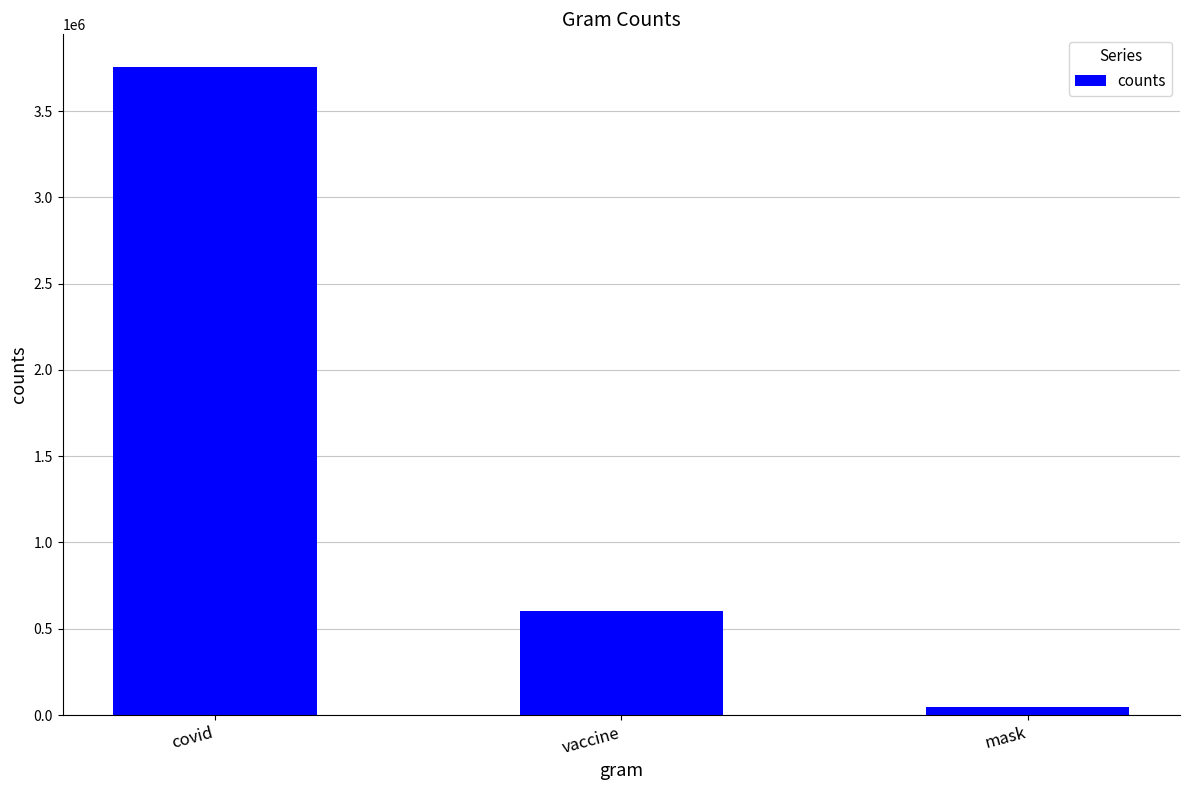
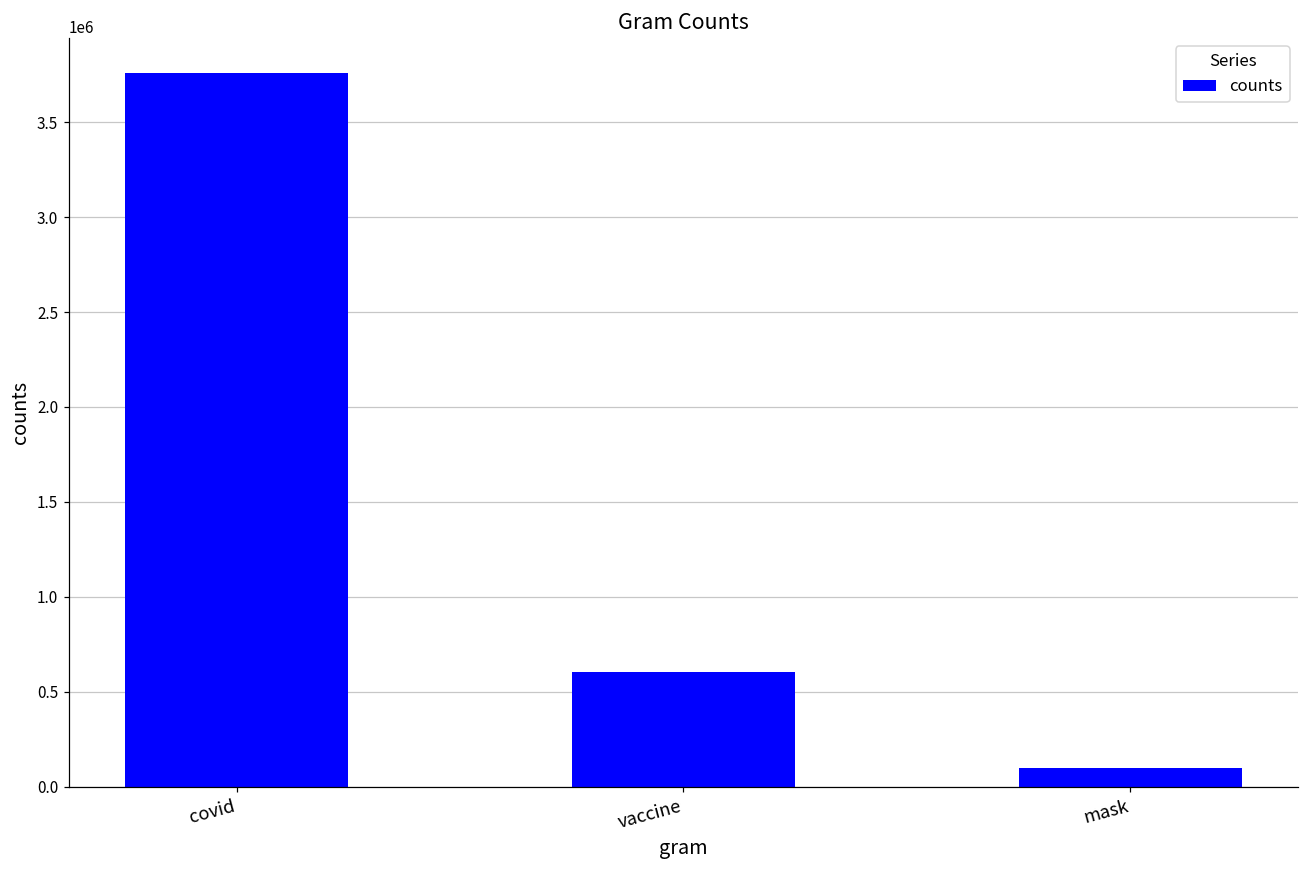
  {
    "covid": 3760000,
    "vaccine": 600000,
-   "mask": 50000
+   "mask": 100000
  }
